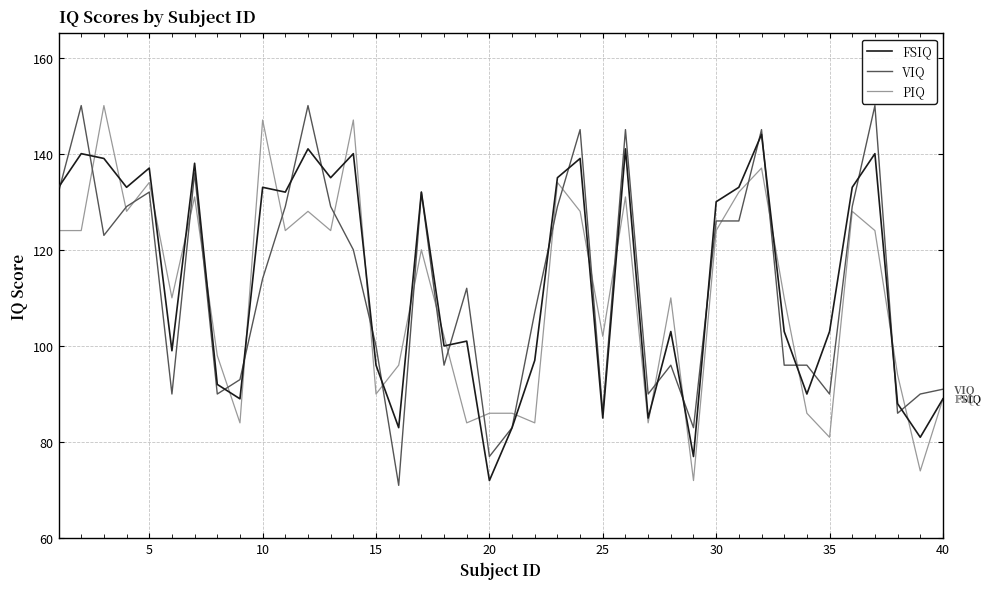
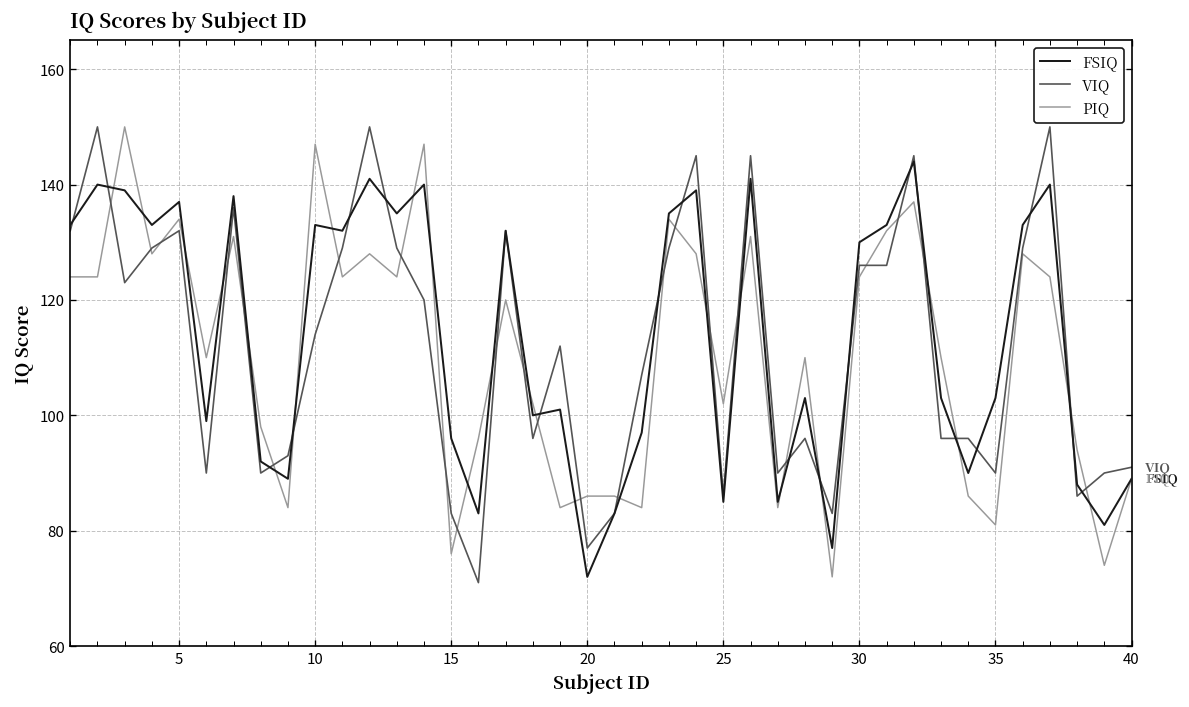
  {
    "FSIQ": {
      "5": 137,
      "10": 133,
      "15": 96,
      "20": 72,
      "25": 85,
      "30": 130,
      "35": 103
    },
    "VIQ": {
      "5": 132,
      "10": 114,
-     "15": 100,
+     "15": 83,
      "20": 77,
      "25": 86,
      "30": 126,
      "35": 90,
      "40": 91
    },
    "PIQ": {
      "5": 134,
      "10": 147,
-     "15": 90,
+     "15": 76,
      "20": 86,
      "25": 102,
      "30": 124,
      "35": 81
    }
  }
